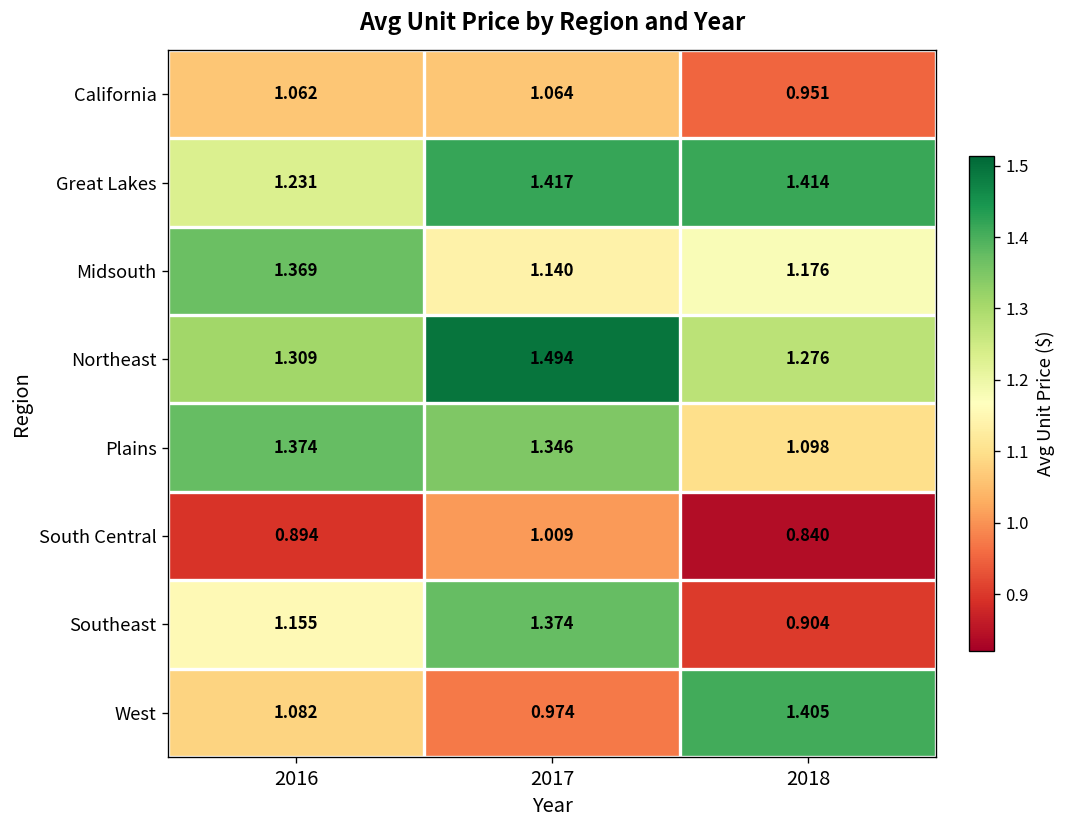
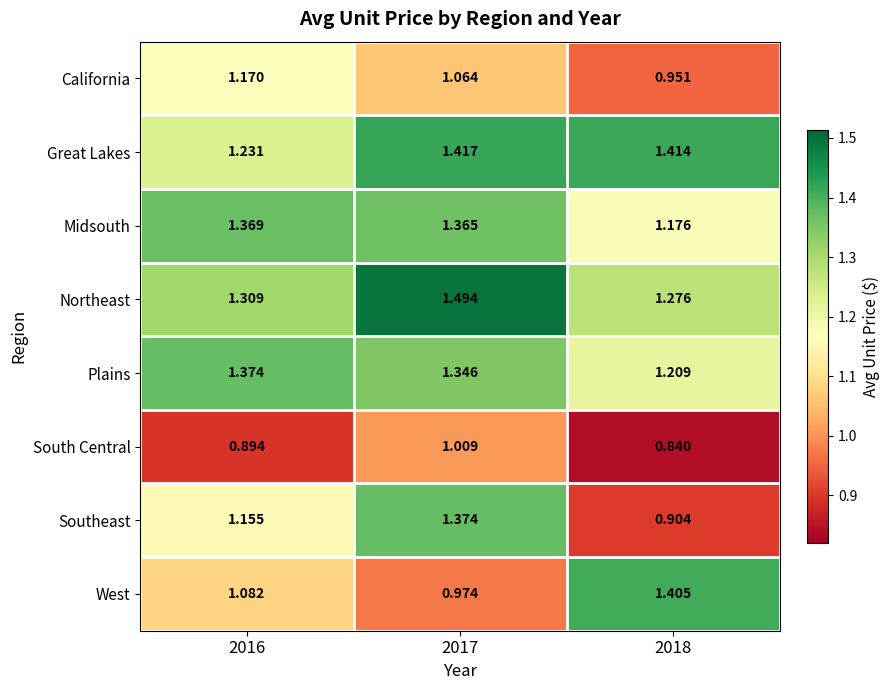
  {
    "California": {
-     "2016": 1.062,
+     "2016": 1.170,
      "2017": 1.064,
      "2018": 0.951
    },
    "Great Lakes": {
      "2016": 1.231,
      "2017": 1.417,
      "2018": 1.414
    },
    "Midsouth": {
      "2016": 1.369,
-     "2017": 1.140,
+     "2017": 1.365,
      "2018": 1.176
    },
    "Northeast": {
      "2016": 1.309,
      "2017": 1.494,
      "2018": 1.276
    },
    "Plains": {
      "2016": 1.374,
      "2017": 1.346,
-     "2018": 1.098
+     "2018": 1.209
    },
    "South Central": {
      "2016": 0.894,
      "2017": 1.009,
      "2018": 0.840
    },
    "Southeast": {
      "2016": 1.155,
      "2017": 1.374,
      "2018": 0.904
    },
    "West": {
      "2016": 1.082,
      "2017": 0.974,
      "2018": 1.405
    }
  }
